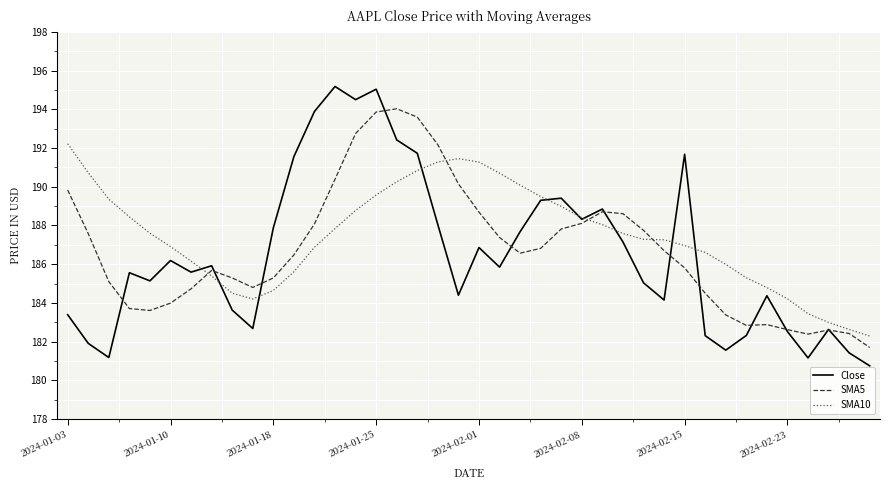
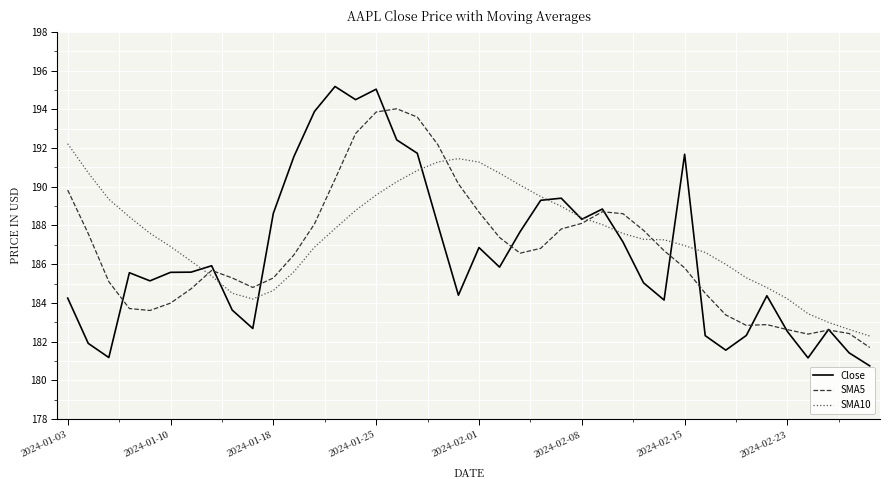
  {
    "Close": {
-     "2024-01-03": 183.4,
-     "2024-01-10": 186.2,
-     "2024-01-18": 187.9,
+     "2024-01-03": 184.3,
+     "2024-01-10": 185.6,
+     "2024-01-18": 188.6,
      "2024-01-25": 195.0,
      "2024-02-01": 186.9,
      "2024-02-15": 191.7
    }
  }
